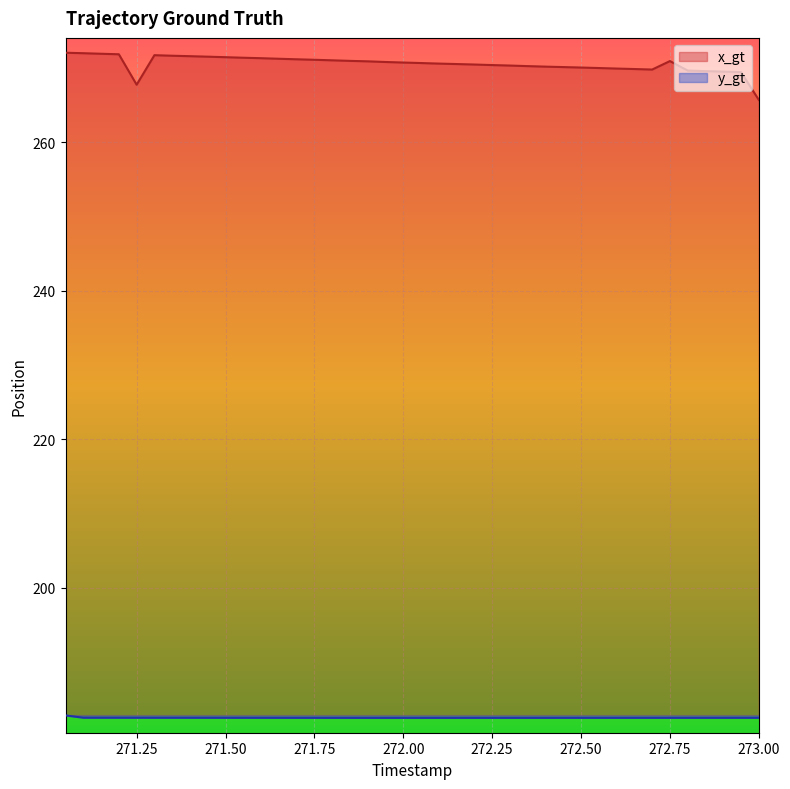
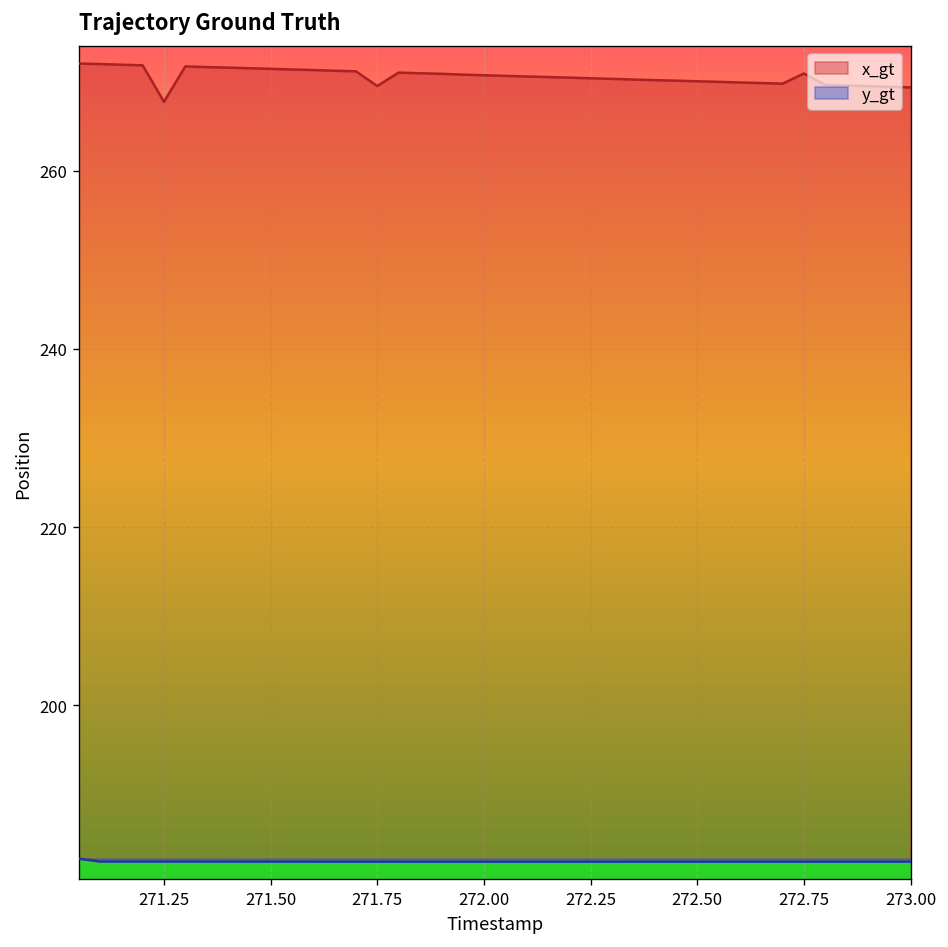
  {
    "x_gt": {
      "271.25": 268,
      "271.50": 271,
-     "271.75": 271,
+     "271.75": 270,
      "272.00": 271,
      "272.25": 270,
      "272.50": 270,
      "272.75": 271,
-     "273.00": 266
+     "273.00": 269
    }
  }
